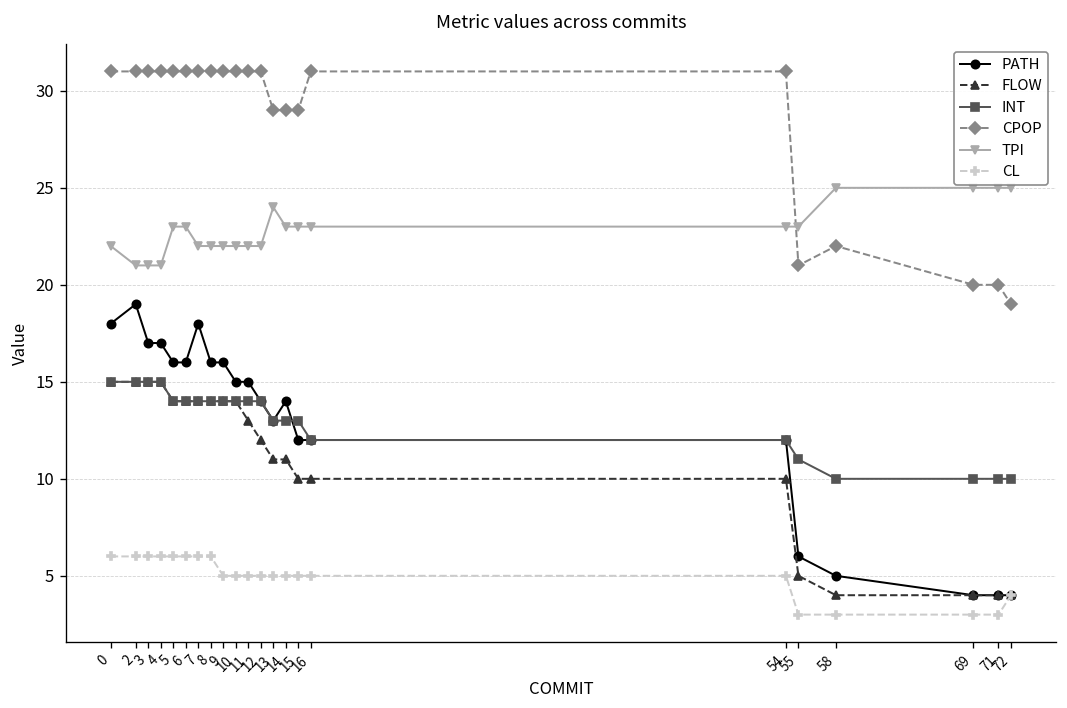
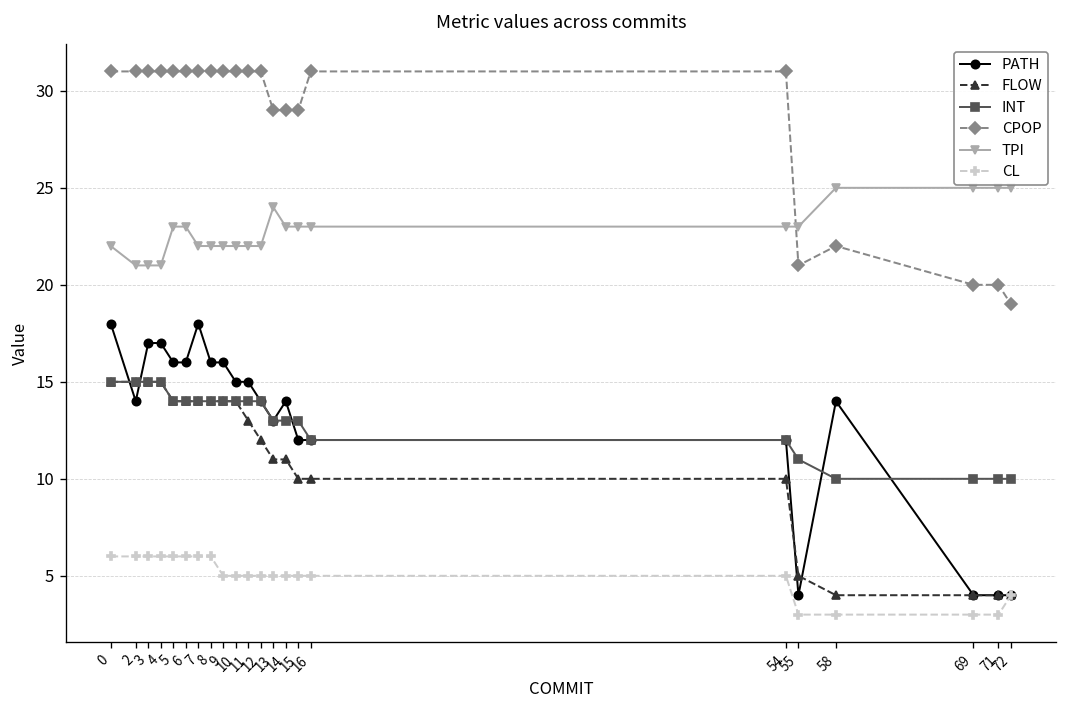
  {
    "PATH": {
      "0": 18,
-     "2": 19,
+     "2": 14,
      "3": 17,
      "4": 17,
      "5": 16,
      "6": 16,
      "7": 18,
      "8": 16,
      "9": 16,
      "10": 15,
      "11": 15,
      "14": 14,
      "15": 12,
-     "55": 6,
-     "58": 5
+     "55": 4,
+     "58": 14
    }
  }
